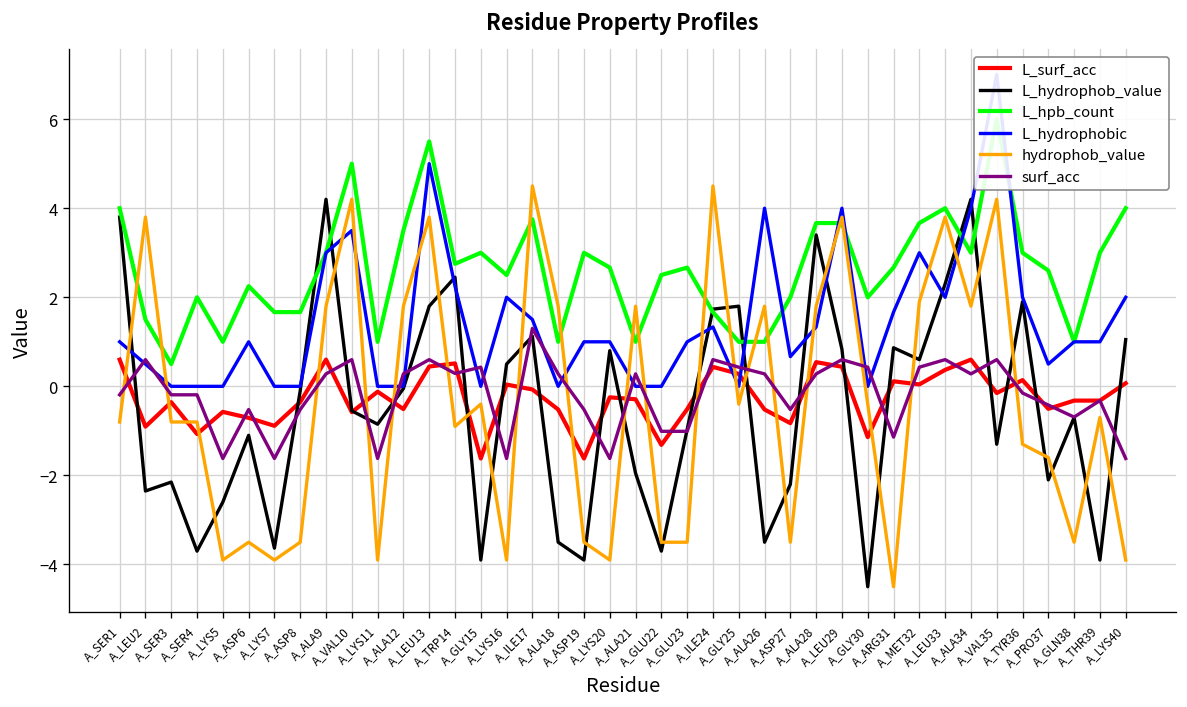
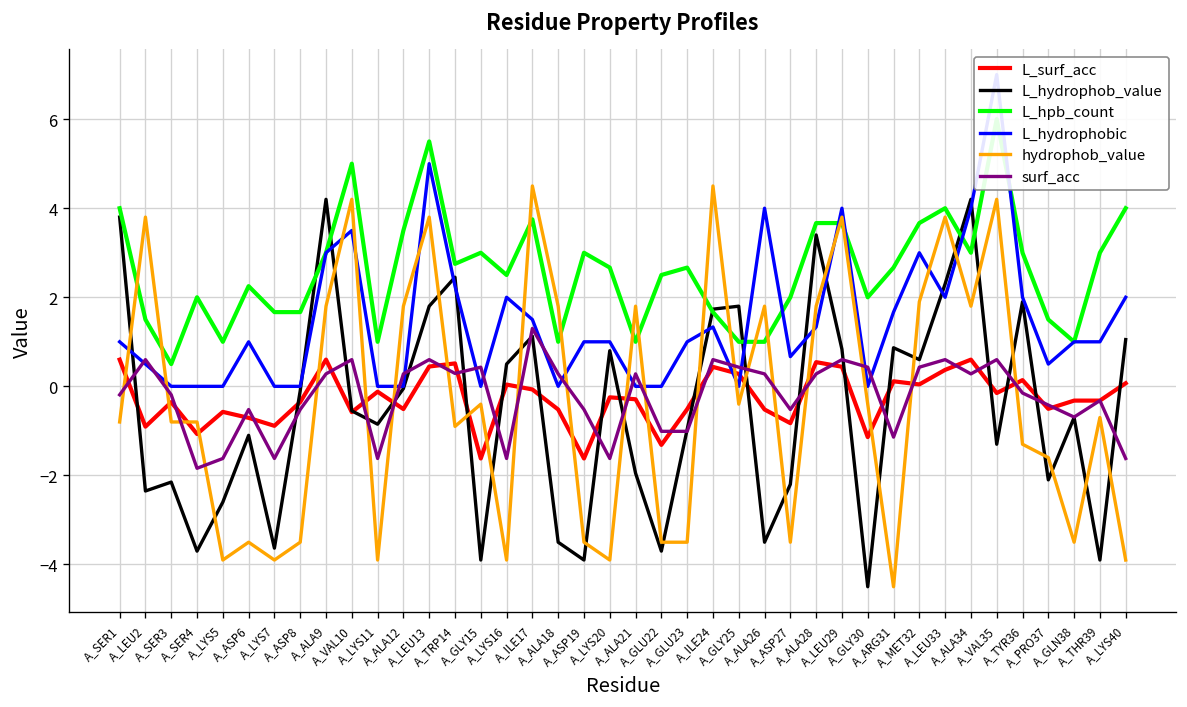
  {
    "L_hpb_count": {
      "A_SER1": 4.0,
      "A_LEU2": 1.5,
      "A_SER3": 0.5,
      "A_SER4": 2.0,
      "A_LYS5": 1.0,
      "A_ASP6": 2.3,
      "A_LYS7": 1.7,
      "A_ASP8": 1.7,
      "A_VAL10": 5.0,
      "A_LYS11": 1.0,
      "A_ALA12": 3.5,
      "A_LEU13": 5.5,
      "A_TRP14": 2.8,
      "A_GLY15": 3.0,
      "A_LYS16": 2.5,
      "A_ILE17": 3.8,
      "A_ALA18": 1.0,
      "A_ASP19": 3.0,
      "A_LYS20": 2.7,
      "A_ALA21": 1.0,
      "A_GLU22": 2.5,
      "A_GLU23": 2.7,
      "A_GLY25": 1.0,
      "A_ALA26": 1.0,
      "A_ASP27": 2.0,
      "A_ALA28": 3.7,
      "A_LEU29": 3.7,
      "A_GLY30": 2.0,
      "A_ARG31": 2.7,
      "A_MET32": 3.7,
      "A_LEU33": 4.0,
      "A_ALA34": 3.0,
      "A_TYR36": 3.0,
-     "A_PRO37": 2.6,
+     "A_PRO37": 1.5,
      "A_THR39": 3.0,
      "A_LYS40": 4.0
    },
    "surf_acc": {
      "A_SER1": -0.2,
      "A_LEU2": 0.6,
      "A_SER3": -0.2,
-     "A_SER4": -0.2,
+     "A_SER4": -1.8,
      "A_LYS5": -1.6,
      "A_ASP6": -0.5,
      "A_LYS7": -1.6,
      "A_ASP8": -0.5,
      "A_ALA9": 0.3,
      "A_VAL10": 0.6,
      "A_LYS11": -1.6,
      "A_ALA12": 0.3,
      "A_LEU13": 0.6,
      "A_TRP14": 0.3,
      "A_GLY15": 0.4,
      "A_LYS16": -1.6,
      "A_ILE17": 1.3,
      "A_ALA18": 0.3,
      "A_ASP19": -0.5,
      "A_LYS20": -1.6,
      "A_ALA21": 0.3,
      "A_GLU22": -1.0,
      "A_ILE24": 0.6,
      "A_GLY25": 0.4,
      "A_ALA26": 0.3,
      "A_ASP27": -0.5,
      "A_ALA28": 0.3,
      "A_LEU29": 0.6,
      "A_GLY30": 0.4,
      "A_ARG31": -1.1,
      "A_MET32": 0.4,
      "A_LEU33": 0.6,
      "A_ALA34": 0.3,
      "A_VAL35": 0.6,
      "A_TYR36": -0.2,
      "A_PRO37": -0.4,
      "A_LYS40": -1.6
    }
  }
